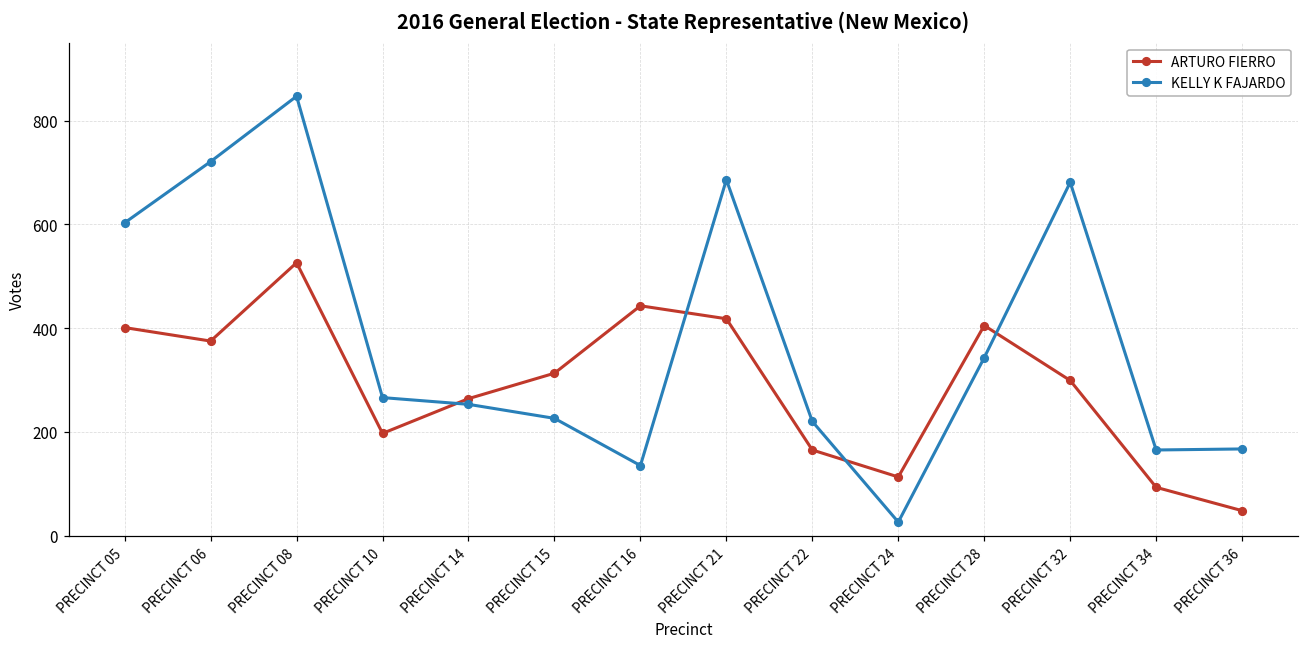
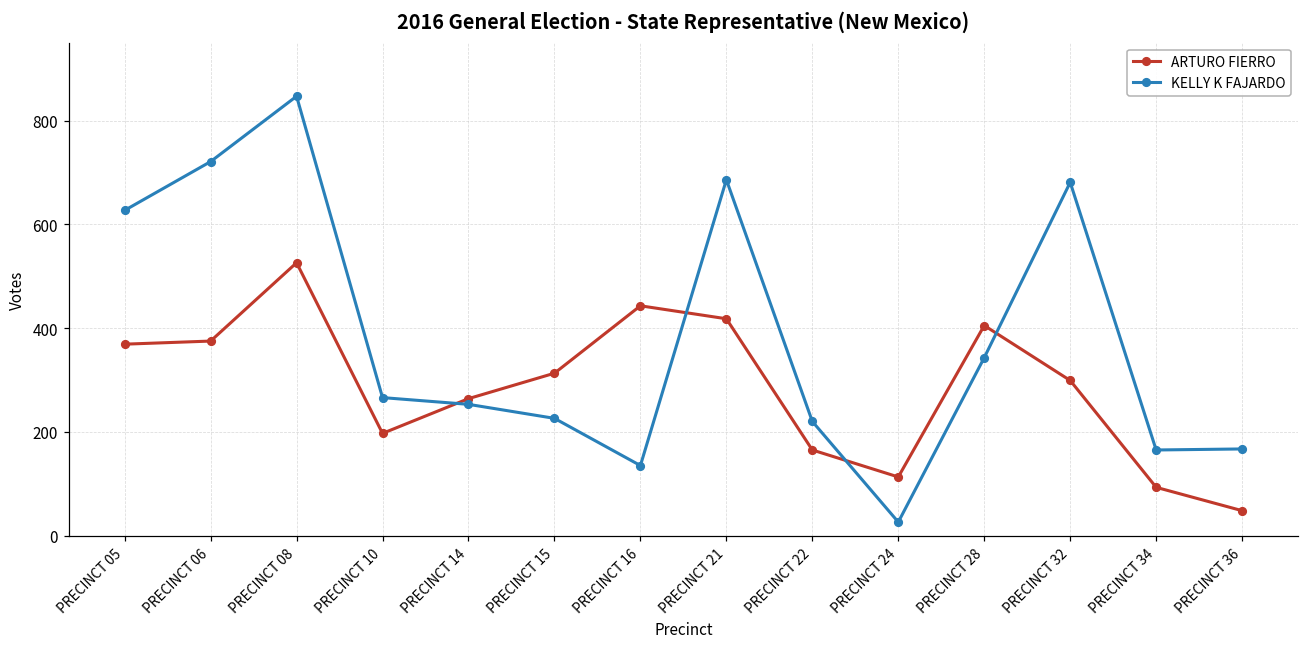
  {
    "ARTURO FIERRO": {
-     "PRECINCT 05": 400,
+     "PRECINCT 05": 370,
      "PRECINCT 06": 380,
      "PRECINCT 08": 530,
      "PRECINCT 10": 200,
      "PRECINCT 14": 260,
      "PRECINCT 15": 310,
      "PRECINCT 16": 440,
      "PRECINCT 21": 420,
      "PRECINCT 22": 170,
      "PRECINCT 24": 110,
      "PRECINCT 28": 410,
      "PRECINCT 32": 300,
      "PRECINCT 34": 90,
      "PRECINCT 36": 50
    },
    "KELLY K FAJARDO": {
-     "PRECINCT 05": 600,
+     "PRECINCT 05": 630,
      "PRECINCT 06": 720,
      "PRECINCT 08": 850,
      "PRECINCT 10": 270,
      "PRECINCT 14": 250,
      "PRECINCT 15": 230,
      "PRECINCT 16": 140,
      "PRECINCT 21": 690,
      "PRECINCT 22": 220,
      "PRECINCT 24": 30,
      "PRECINCT 28": 340,
      "PRECINCT 32": 680,
      "PRECINCT 34": 170,
      "PRECINCT 36": 170
    }
  }
